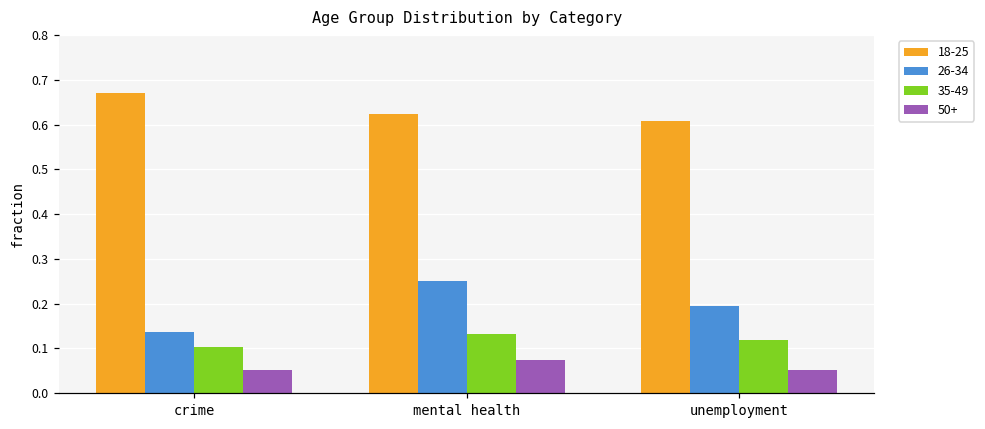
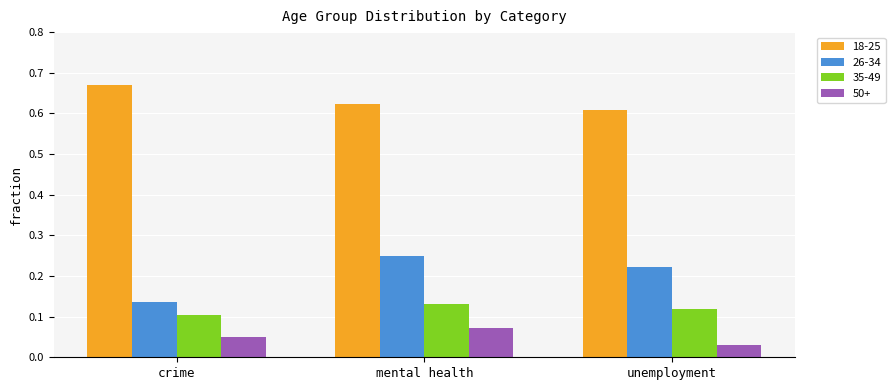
  {
    "18-25": {
      "crime": 0.67,
      "mental health": 0.62,
      "unemployment": 0.61
    },
    "26-34": {
      "crime": 0.14,
      "mental health": 0.25,
-     "unemployment": 0.20
+     "unemployment": 0.22
    },
    "35-49": {
      "crime": 0.10,
      "mental health": 0.13,
      "unemployment": 0.12
    },
    "50+": {
      "crime": 0.05,
      "mental health": 0.07,
-     "unemployment": 0.05
+     "unemployment": 0.03
    }
  }
